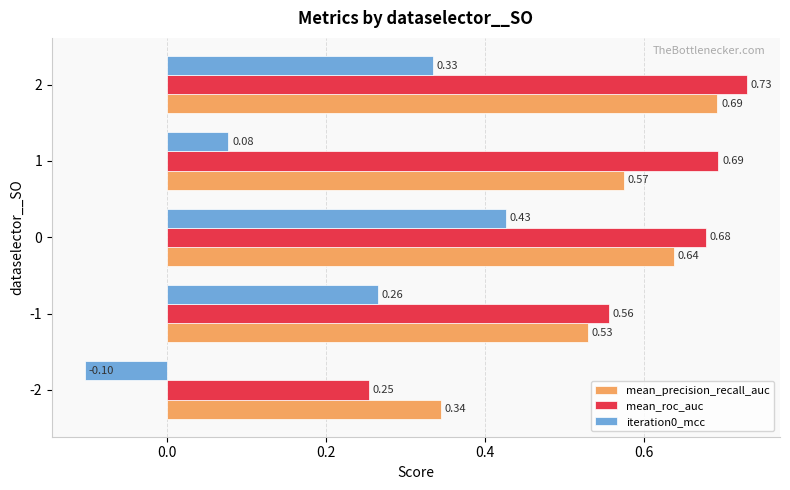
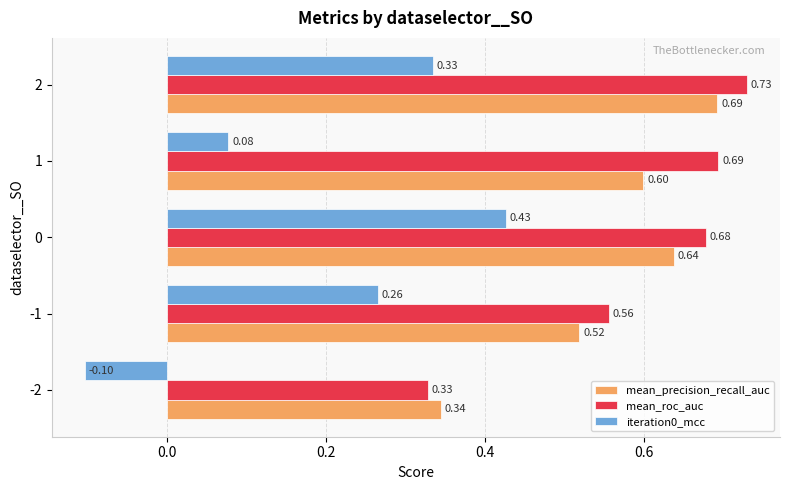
  {
    "mean_precision_recall_auc": {
      "2": 0.69,
-     "1": 0.57,
+     "1": 0.60,
      "0": 0.64,
-     "-1": 0.53,
+     "-1": 0.52,
      "-2": 0.34
    },
    "mean_roc_auc": {
      "2": 0.73,
      "1": 0.69,
      "0": 0.68,
      "-1": 0.56,
-     "-2": 0.25
+     "-2": 0.33
    },
    "iteration0_mcc": {
      "2": 0.33,
      "1": 0.08,
      "0": 0.43,
      "-1": 0.26,
      "-2": -0.10
    }
  }
